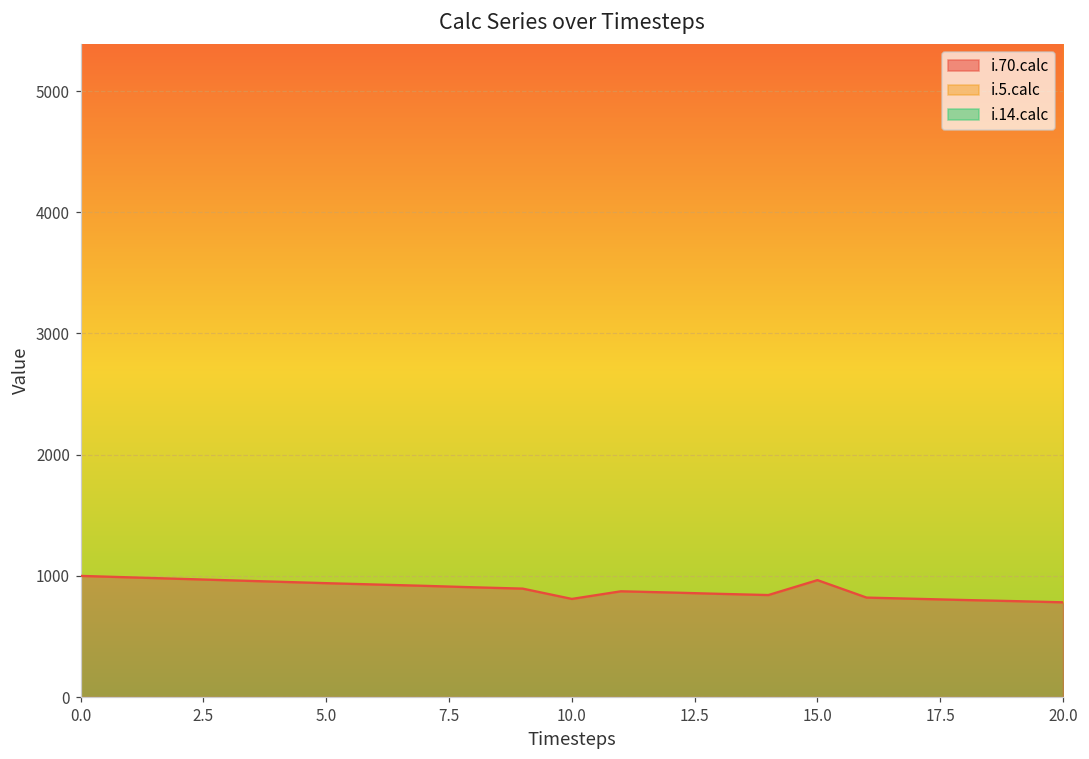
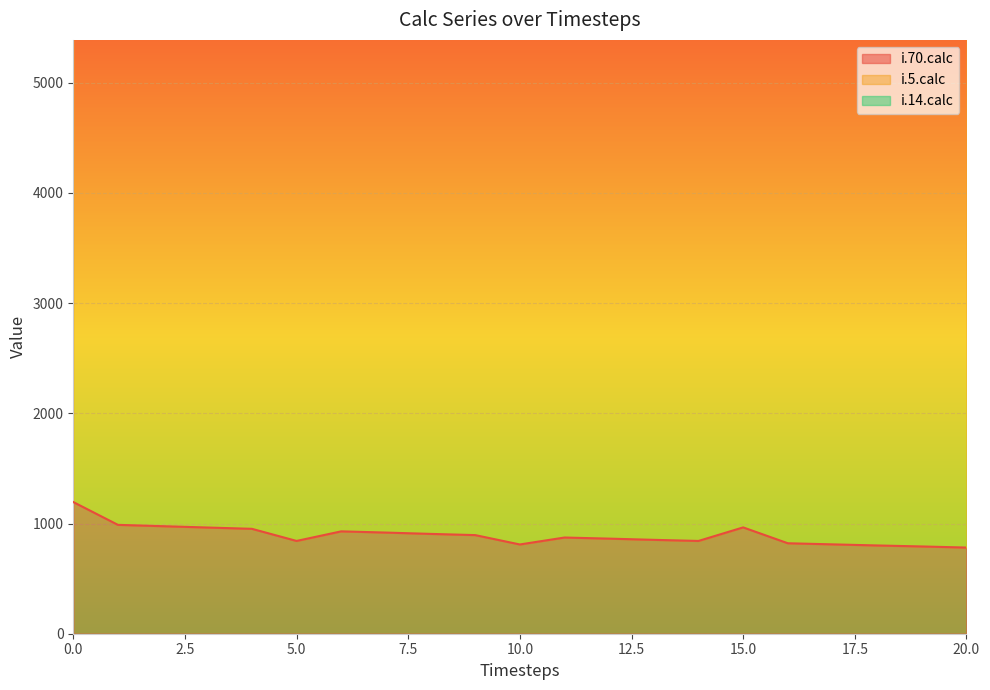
  {
    "i.70.calc": {
-     "0.0": 1000,
-     "5.0": 940,
+     "0.0": 1200,
+     "5.0": 840,
      "10.0": 810,
      "15.0": 970,
      "20.0": 780
    }
  }
